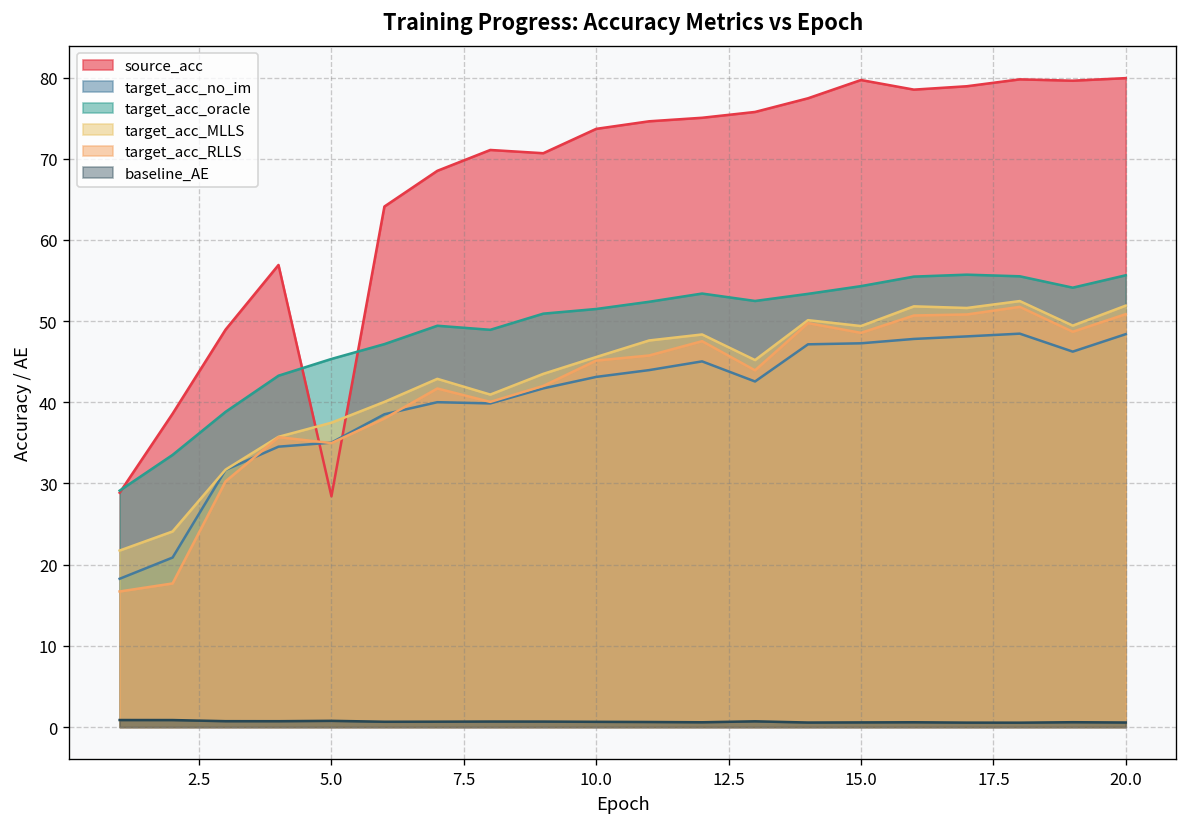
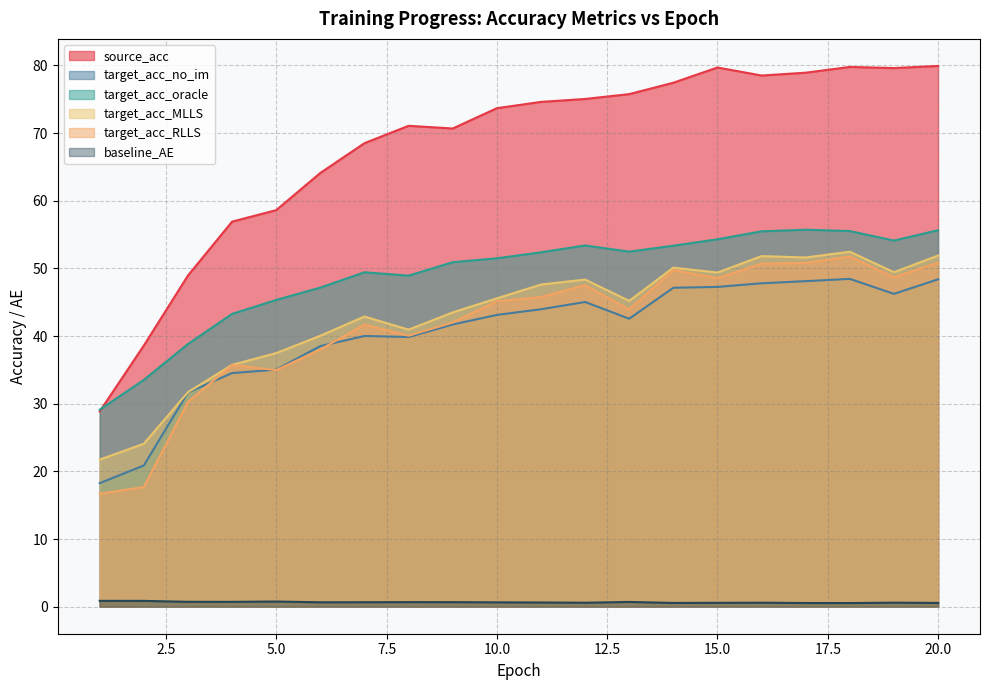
  {
    "source_acc": {
-     "5.0": 28,
+     "5.0": 59,
      "10.0": 74,
      "15.0": 80,
      "20.0": 80
    }
  }
